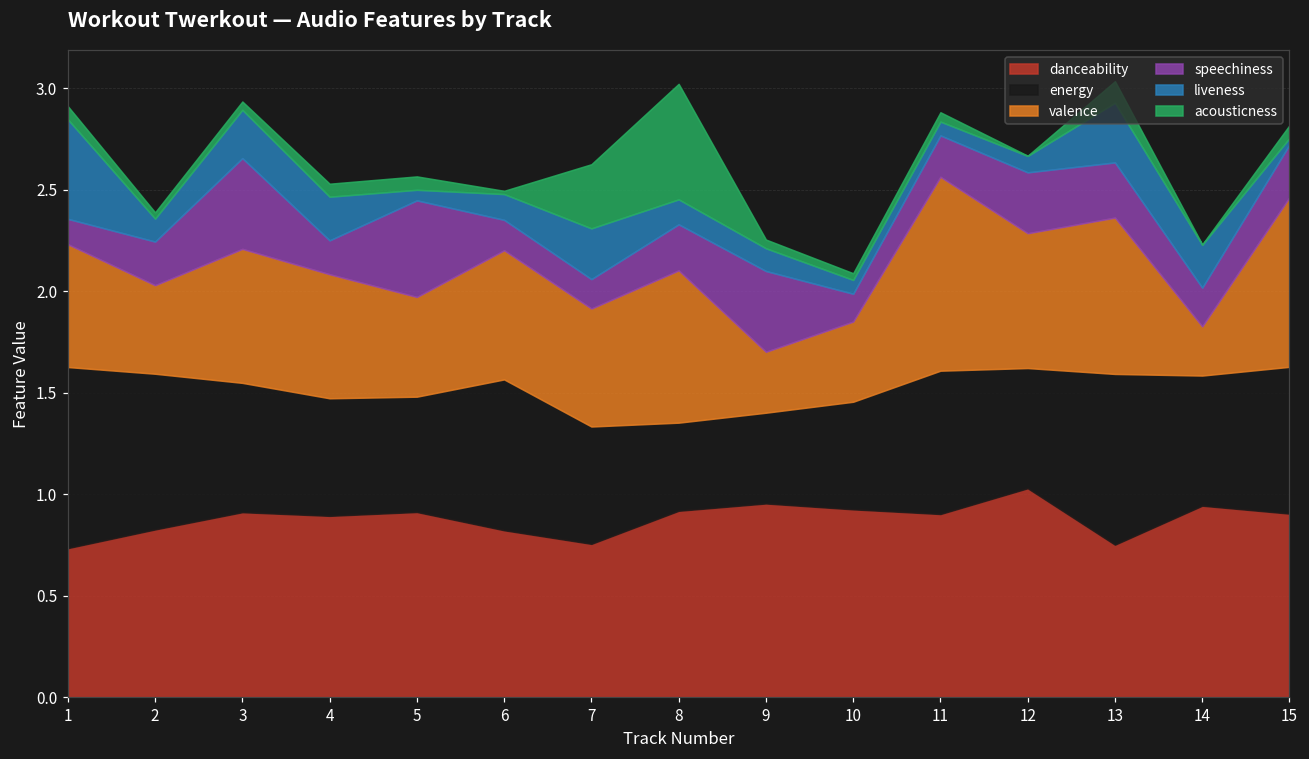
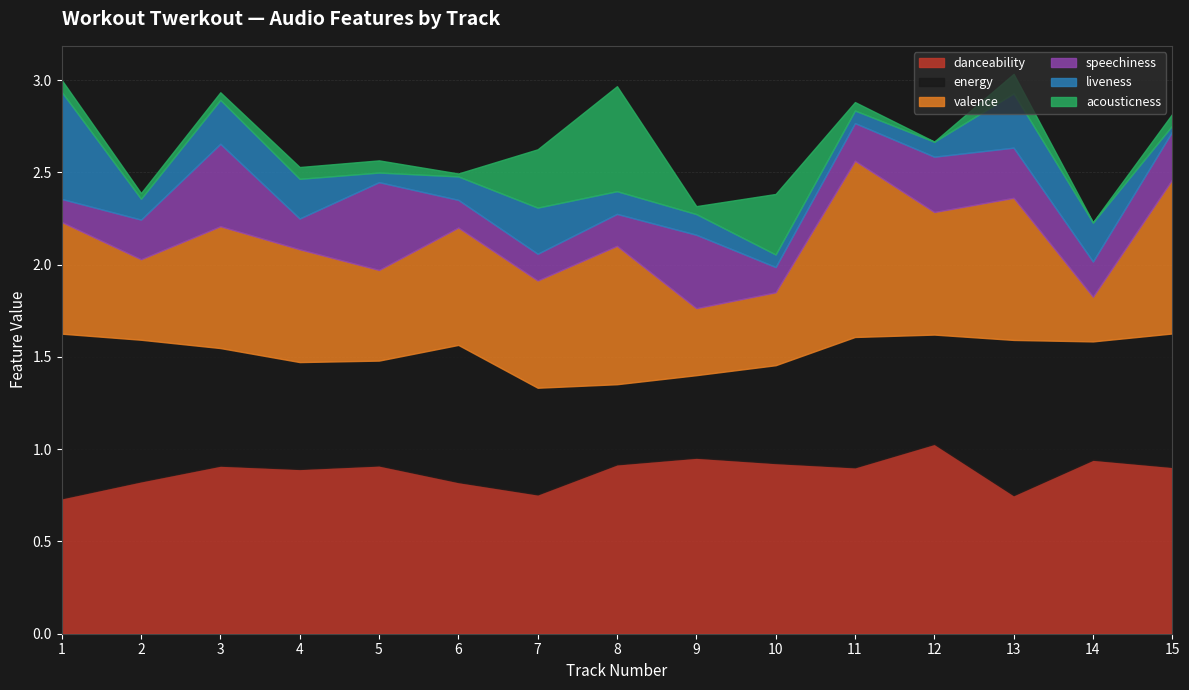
  {
    "energy": {
      "1": 0.89,
      "2": 0.77,
      "3": 0.64,
      "4": 0.58,
      "5": 0.57,
      "6": 0.74,
      "7": 0.58,
      "8": 0.43,
      "9": 0.45,
      "10": 0.53,
      "11": 0.71,
      "12": 0.59,
      "13": 0.84,
      "14": 0.64,
      "15": 0.72
    },
    "valence": {
      "1": 0.61,
      "2": 0.44,
      "3": 0.66,
      "4": 0.61,
      "5": 0.49,
      "6": 0.64,
      "7": 0.58,
      "8": 0.75,
-     "9": 0.30,
+     "9": 0.36,
      "10": 0.40,
      "11": 0.96,
      "12": 0.66,
      "13": 0.77,
      "14": 0.24,
      "15": 0.83
    },
    "speechiness": {
      "1": 0.13,
      "2": 0.21,
      "3": 0.45,
      "4": 0.17,
      "5": 0.48,
      "6": 0.15,
      "7": 0.14,
-     "8": 0.23,
+     "8": 0.17,
      "9": 0.40,
      "10": 0.14,
      "11": 0.20,
      "12": 0.30,
      "13": 0.27,
      "14": 0.19,
      "15": 0.26
    },
    "liveness": {
-     "1": 0.49,
+     "1": 0.58,
      "2": 0.11,
      "3": 0.24,
      "4": 0.21,
      "5": 0.05,
      "6": 0.13,
      "7": 0.25,
      "8": 0.12,
      "9": 0.11,
      "10": 0.07,
      "11": 0.07,
      "15": 0.03
    },
    "acousticness": {
      "1": 0.06,
      "2": 0.03,
      "3": 0.04,
      "4": 0.06,
      "5": 0.07,
      "6": 0.02,
      "7": 0.32,
      "8": 0.57,
      "9": 0.04,
-     "10": 0.03,
+     "10": 0.33,
      "11": 0.05,
      "15": 0.06
    }
  }
